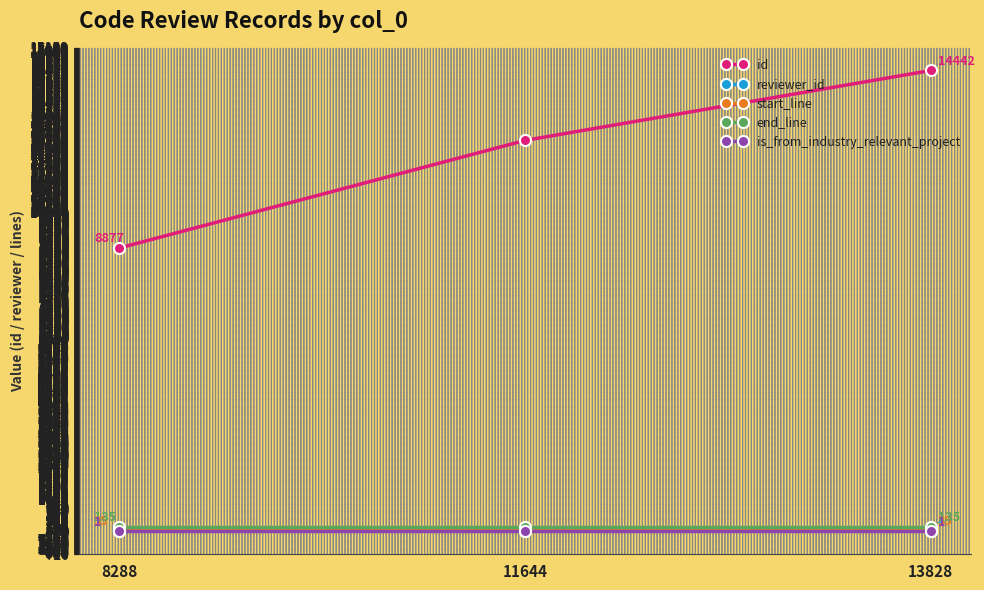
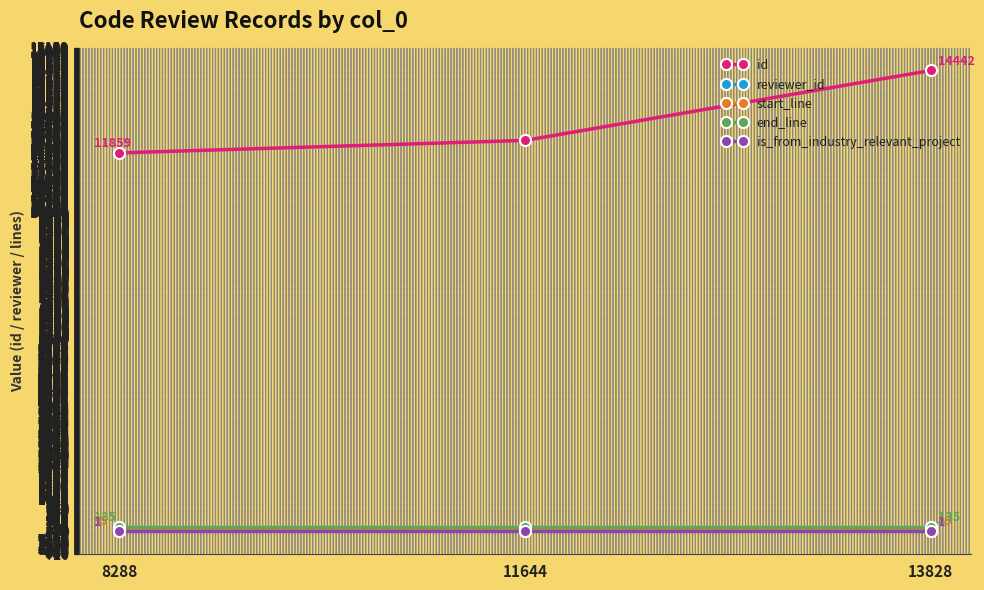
  {
    "id": {
-     "8288": 8877,
+     "8288": 11859,
      "13828": 14442
    }
  }
